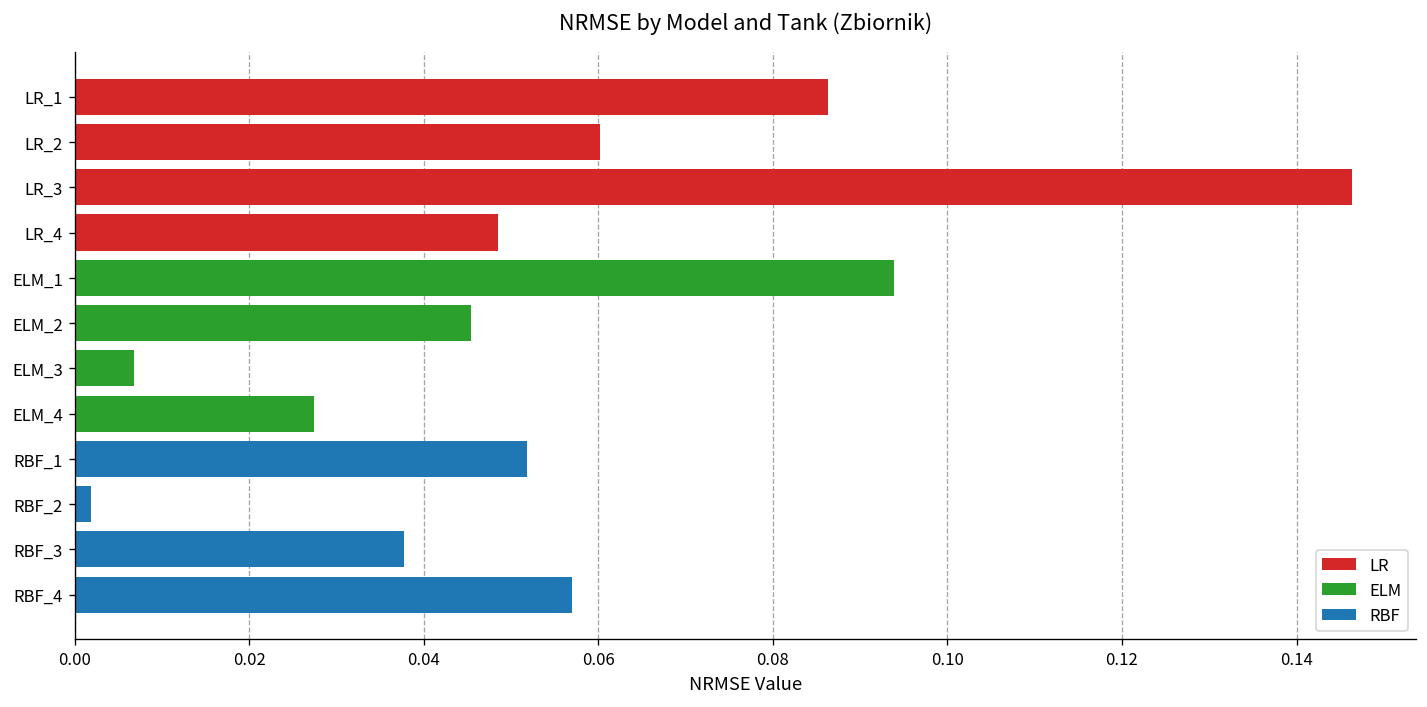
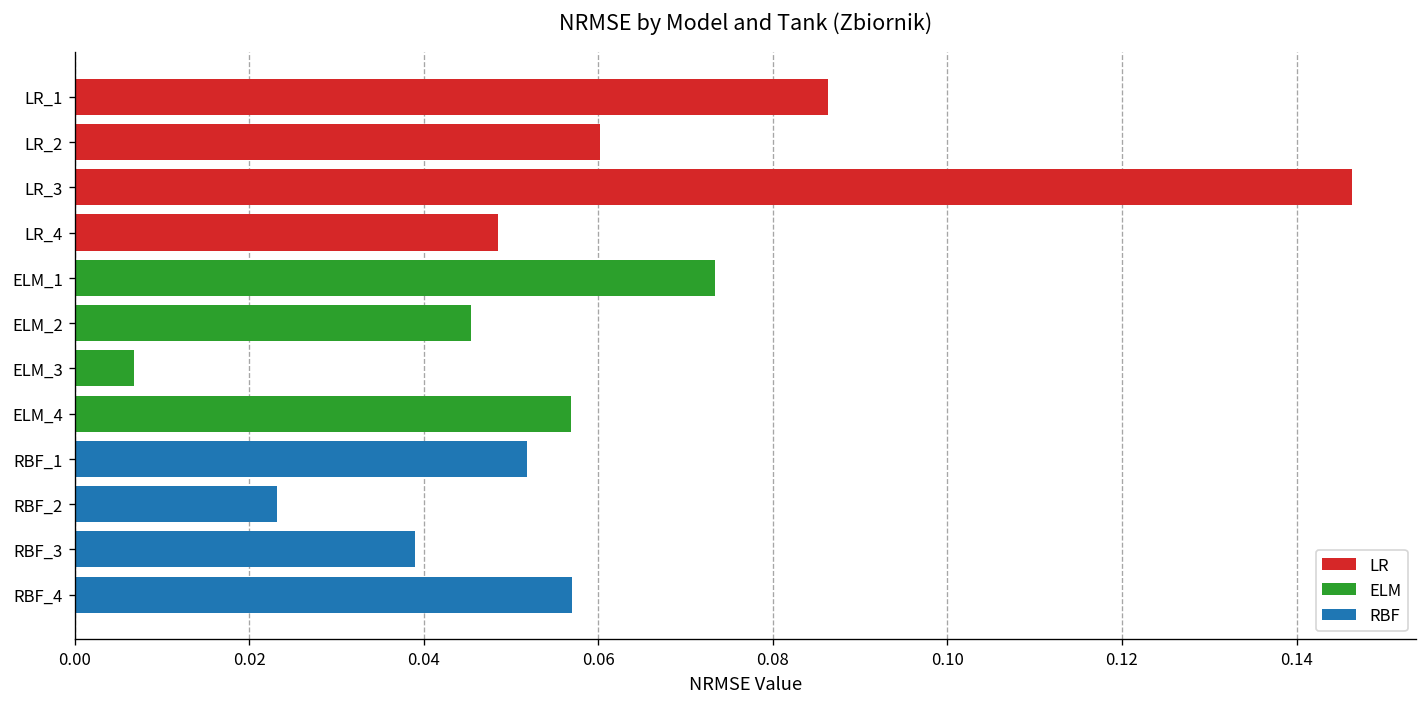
  {
    "LR_1": 0.086,
    "LR_2": 0.060,
    "LR_3": 0.146,
    "LR_4": 0.049,
-   "ELM_1": 0.094,
+   "ELM_1": 0.073,
    "ELM_2": 0.045,
    "ELM_3": 0.007,
-   "ELM_4": 0.027,
+   "ELM_4": 0.057,
    "RBF_1": 0.052,
-   "RBF_2": 0.002,
-   "RBF_3": 0.038,
+   "RBF_2": 0.023,
+   "RBF_3": 0.039,
    "RBF_4": 0.057
  }
